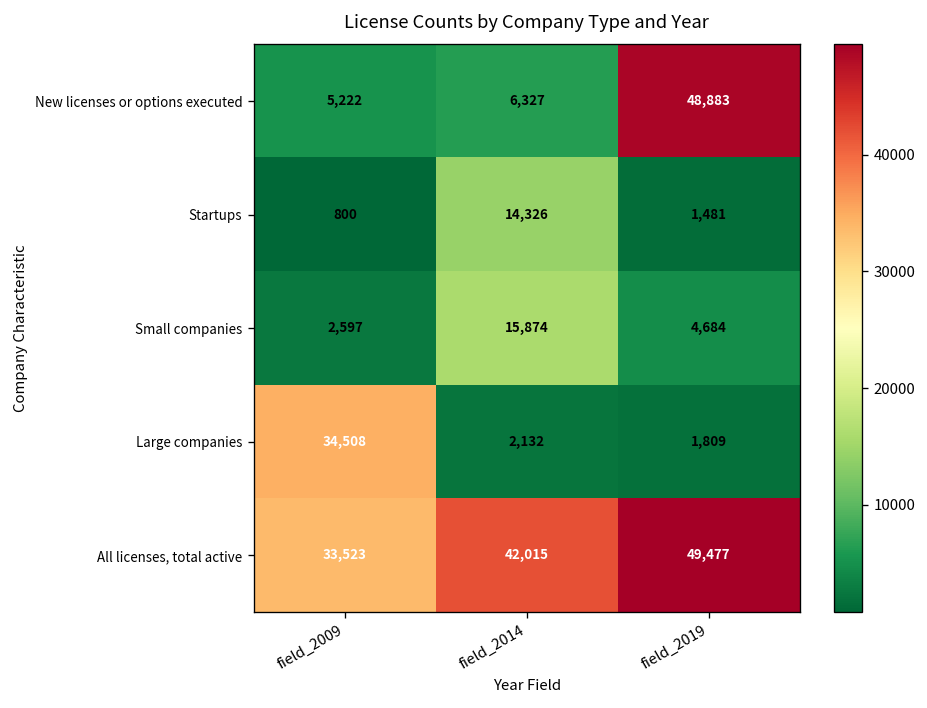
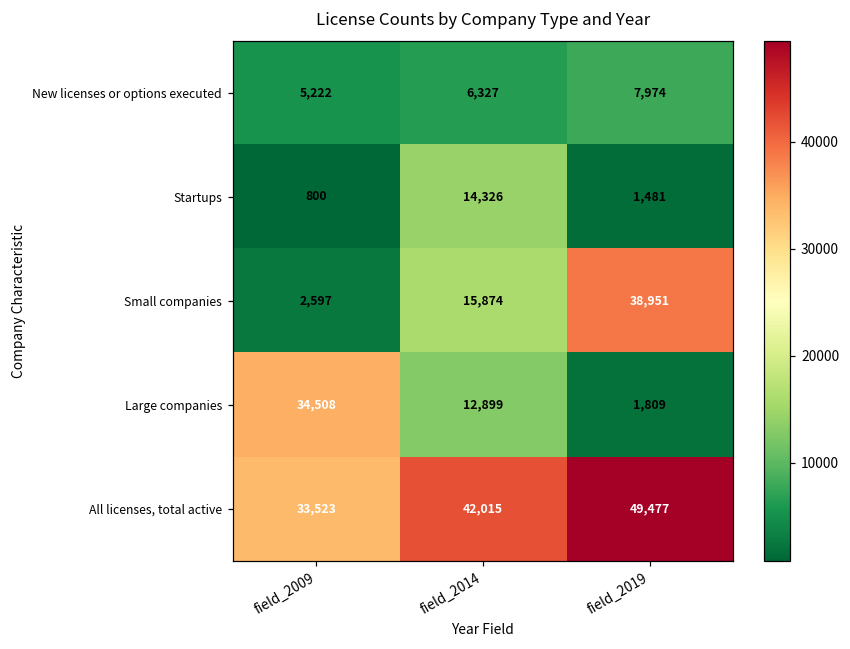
  {
    "New licenses or options executed": {
      "field_2009": "5,222",
      "field_2014": "6,327",
-     "field_2019": "48,883"
+     "field_2019": "7,974"
    },
    "Startups": {
      "field_2009": "800",
      "field_2014": "14,326",
      "field_2019": "1,481"
    },
    "Small companies": {
      "field_2009": "2,597",
      "field_2014": "15,874",
-     "field_2019": "4,684"
+     "field_2019": "38,951"
    },
    "Large companies": {
      "field_2009": "34,508",
-     "field_2014": "2,132",
+     "field_2014": "12,899",
      "field_2019": "1,809"
    },
    "All licenses, total active": {
      "field_2009": "33,523",
      "field_2014": "42,015",
      "field_2019": "49,477"
    }
  }
